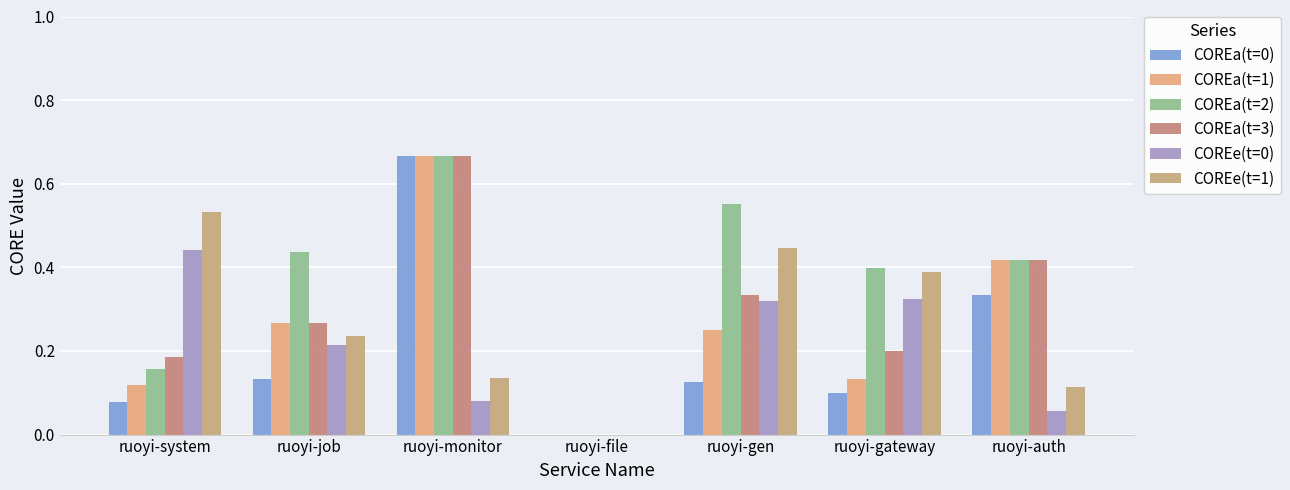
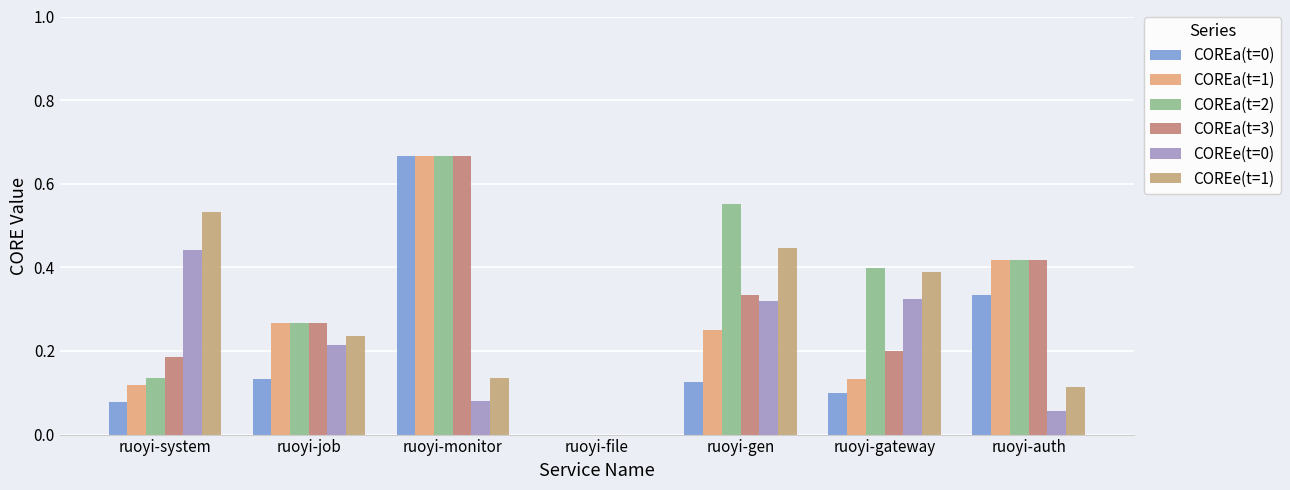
  {
    "COREa(t=2)": {
-     "ruoyi-system": 0.16,
-     "ruoyi-job": 0.44,
+     "ruoyi-system": 0.14,
+     "ruoyi-job": 0.27,
      "ruoyi-monitor": 0.67,
      "ruoyi-file": 0.00,
      "ruoyi-gen": 0.55,
      "ruoyi-gateway": 0.40,
      "ruoyi-auth": 0.42
    }
  }
